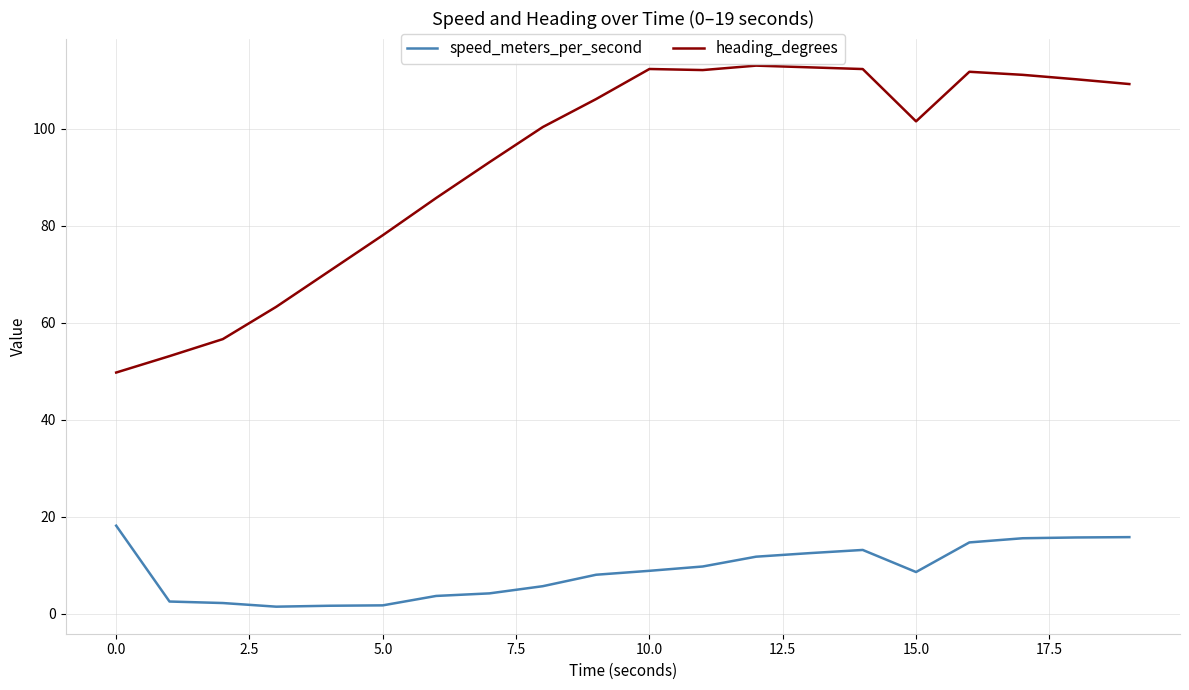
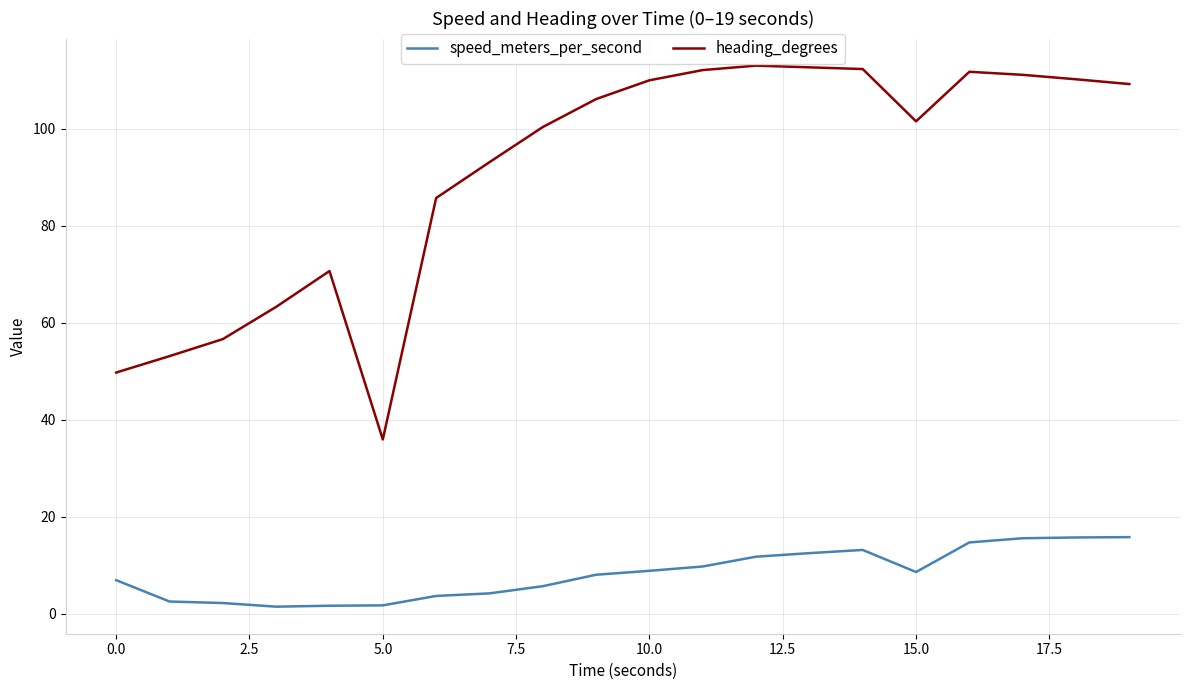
  {
    "speed_meters_per_second": {
-     "0.0": 18,
+     "0.0": 7,
      "5.0": 2,
      "10.0": 9,
      "15.0": 9
    },
    "heading_degrees": {
      "0.0": 50,
-     "5.0": 78,
-     "10.0": 112,
+     "5.0": 36,
+     "10.0": 110,
      "15.0": 102
    }
  }
